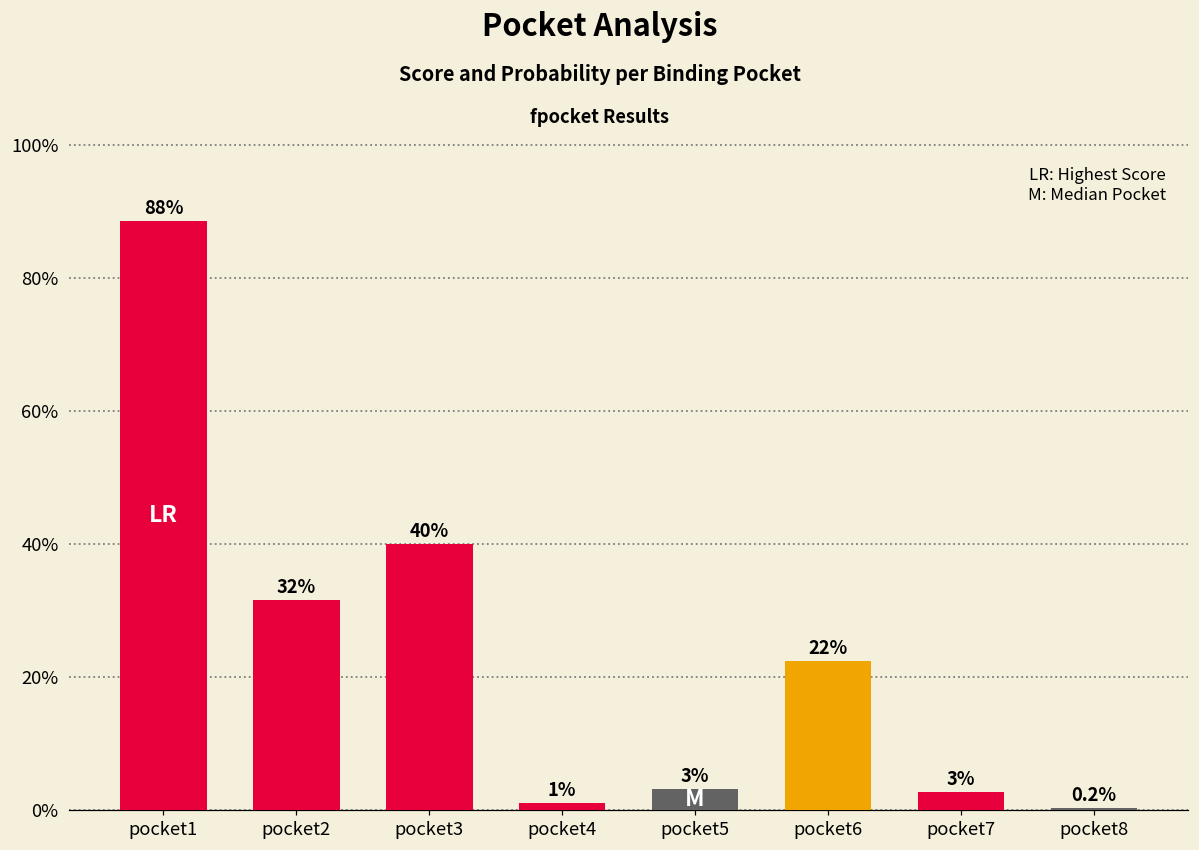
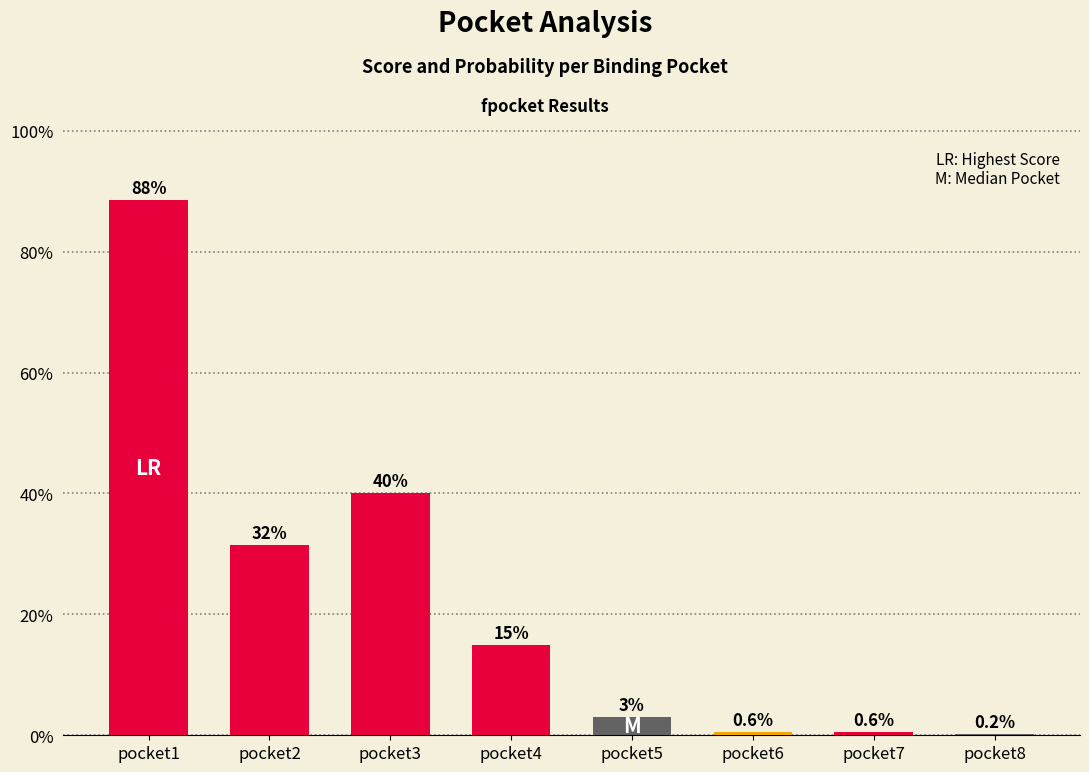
  {
    "pocket1": "88%",
    "pocket2": "32%",
    "pocket3": "40%",
-   "pocket4": "1%",
+   "pocket4": "15%",
    "pocket5": "3%",
-   "pocket6": "22%",
-   "pocket7": "3%",
+   "pocket6": "0.6%",
+   "pocket7": "0.6%",
    "pocket8": "0.2%"
  }
